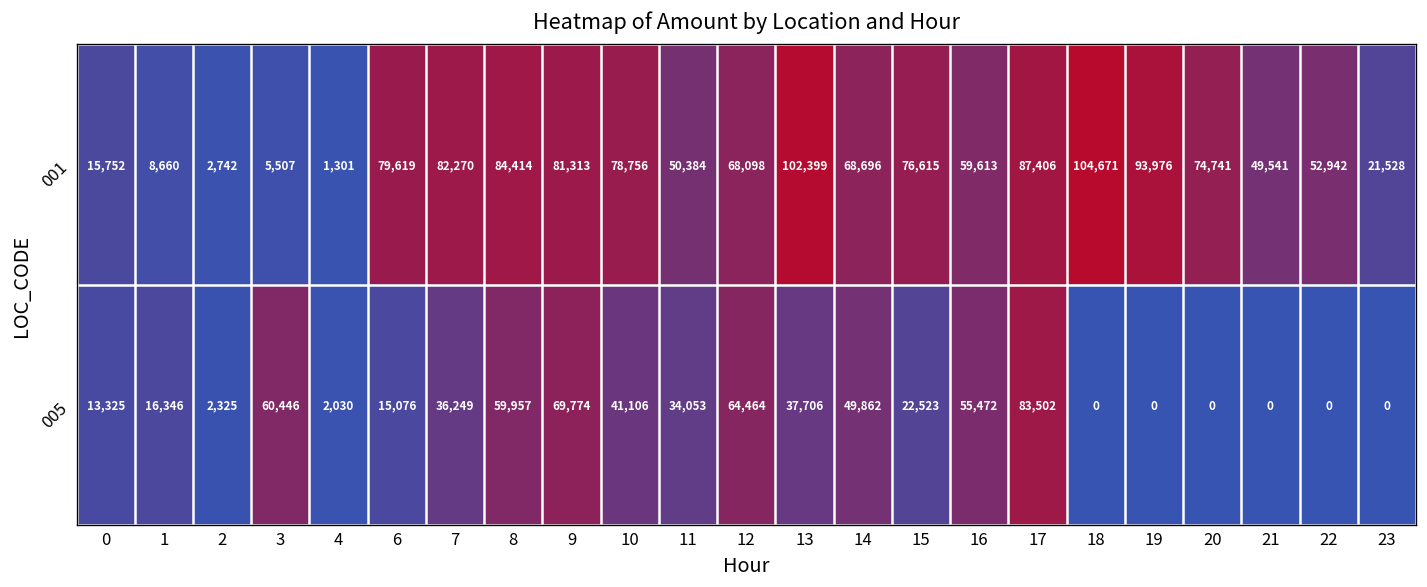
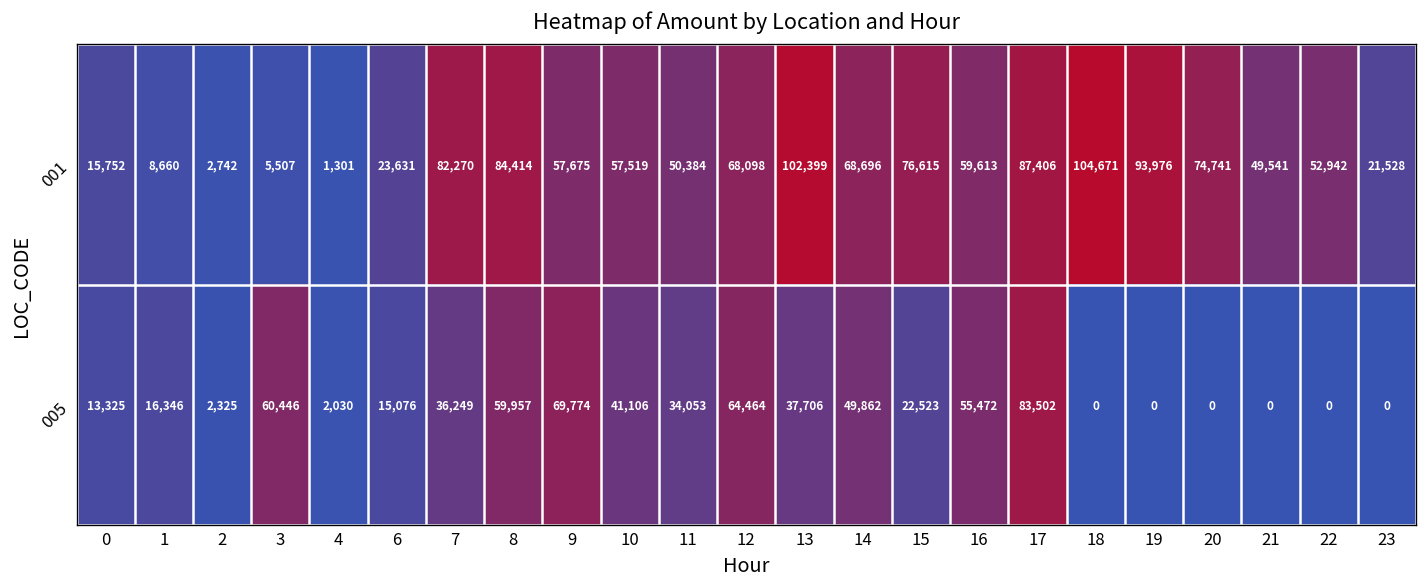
  {
    "001": {
      "0": "15,752",
      "1": "8,660",
      "2": "2,742",
      "3": "5,507",
      "4": "1,301",
-     "6": "79,619",
+     "6": "23,631",
      "7": "82,270",
      "8": "84,414",
-     "9": "81,313",
-     "10": "78,756",
+     "9": "57,675",
+     "10": "57,519",
      "11": "50,384",
      "12": "68,098",
      "13": "102,399",
      "14": "68,696",
      "15": "76,615",
      "16": "59,613",
      "17": "87,406",
      "18": "104,671",
      "19": "93,976",
      "20": "74,741",
      "21": "49,541",
      "22": "52,942",
      "23": "21,528"
    },
    "005": {
      "0": "13,325",
      "1": "16,346",
      "2": "2,325",
      "3": "60,446",
      "4": "2,030",
      "6": "15,076",
      "7": "36,249",
      "8": "59,957",
      "9": "69,774",
      "10": "41,106",
      "11": "34,053",
      "12": "64,464",
      "13": "37,706",
      "14": "49,862",
      "15": "22,523",
      "16": "55,472",
      "17": "83,502",
      "18": "0",
      "19": "0",
      "20": "0",
      "21": "0",
      "22": "0",
      "23": "0"
    }
  }
